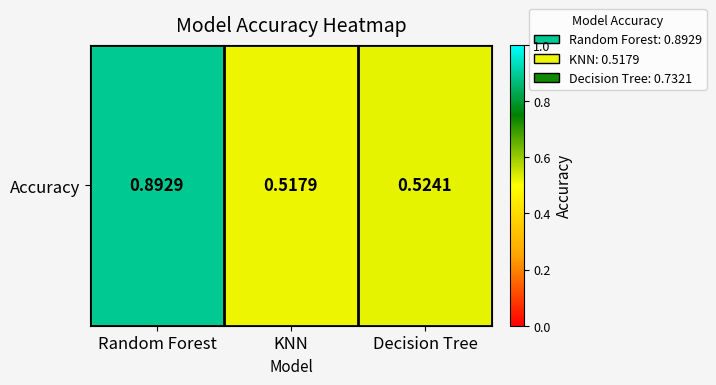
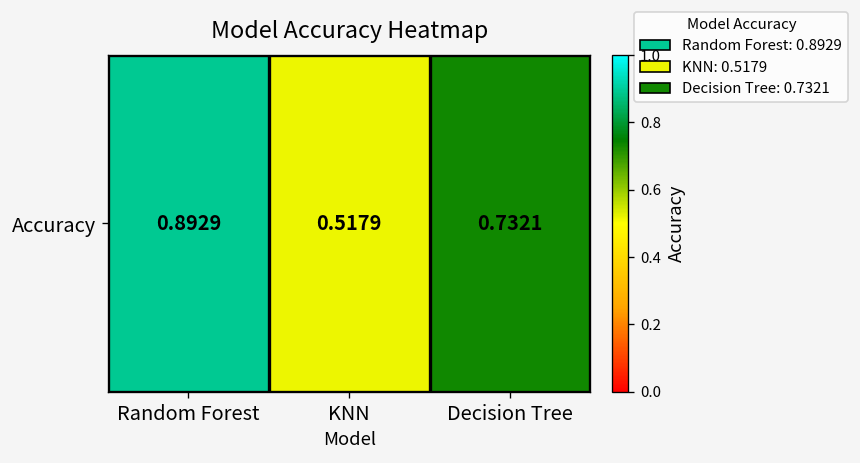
  {
    "Accuracy": {
      "Random Forest": 0.8929,
      "KNN": 0.5179,
-     "Decision Tree": 0.5241
+     "Decision Tree": 0.7321
    }
  }
